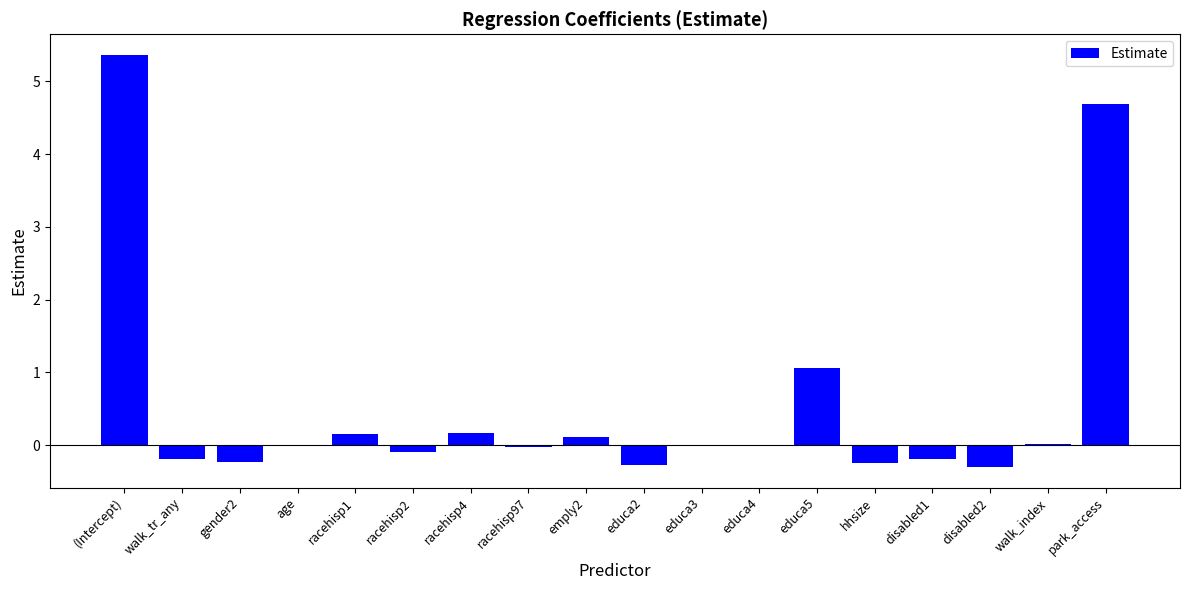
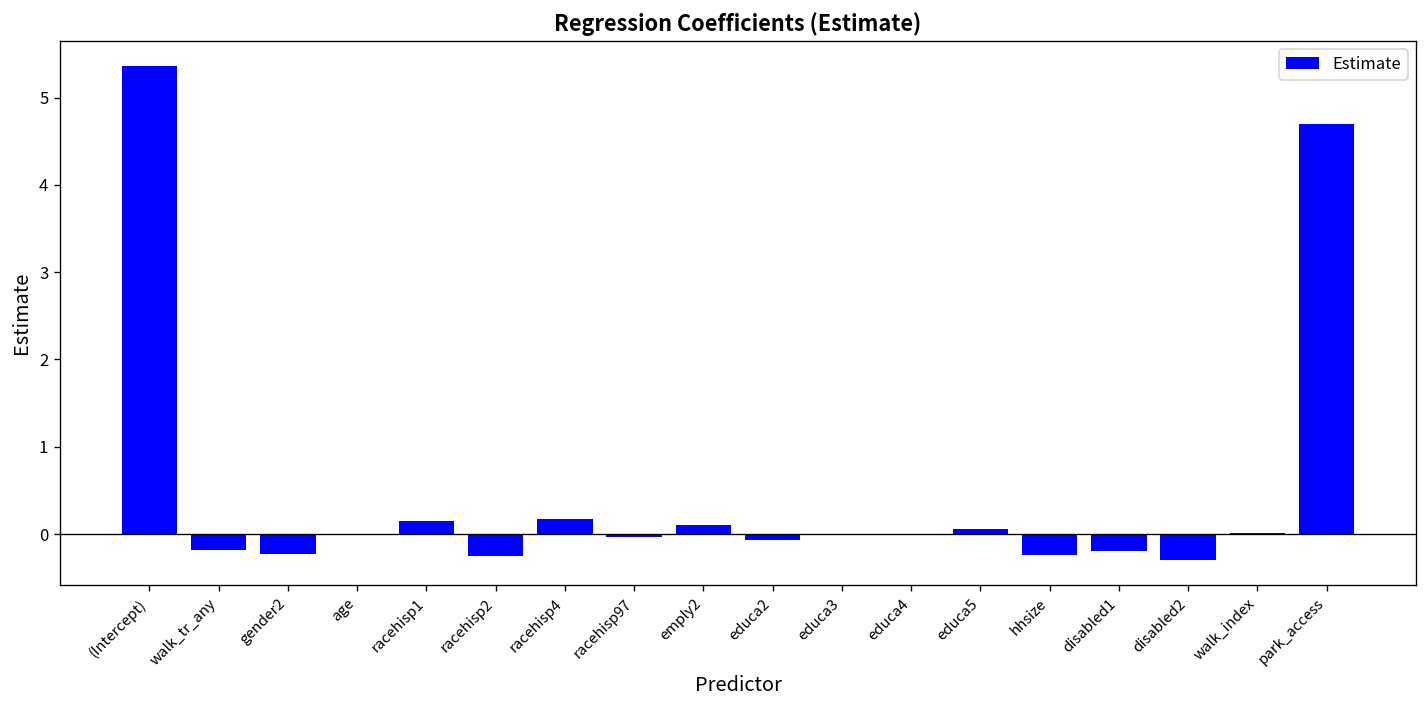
  {
    "(Intercept)": 5.4,
    "walk_tr_any": -0.2,
    "gender2": -0.2,
    "racehisp1": 0.1,
-   "racehisp2": -0.1,
+   "racehisp2": -0.2,
    "racehisp4": 0.2,
    "emply2": 0.1,
-   "educa2": -0.3,
-   "educa5": 1.1,
+   "educa2": -0.1,
+   "educa5": 0.1,
    "hhsize": -0.2,
    "disabled1": -0.2,
    "disabled2": -0.3,
    "park_access": 4.7
  }
